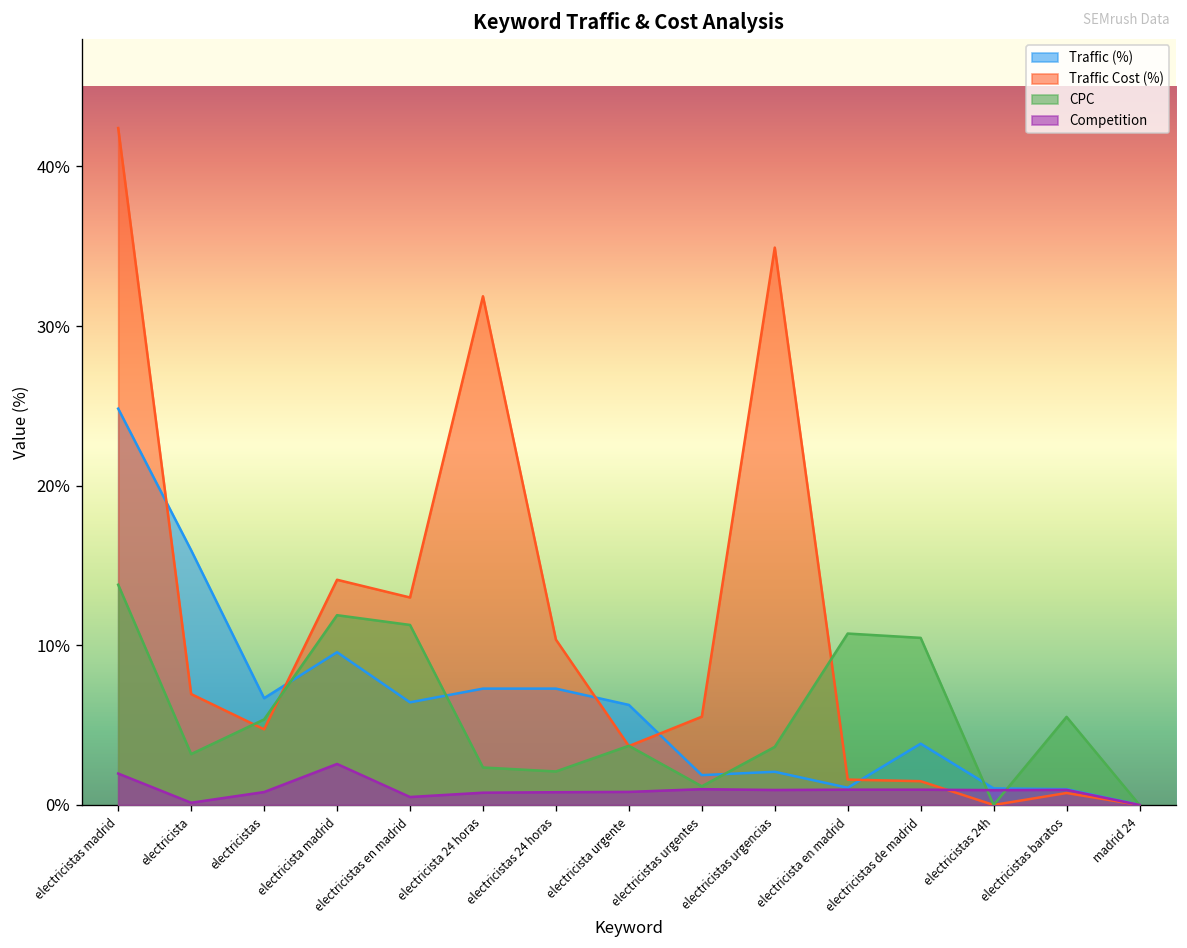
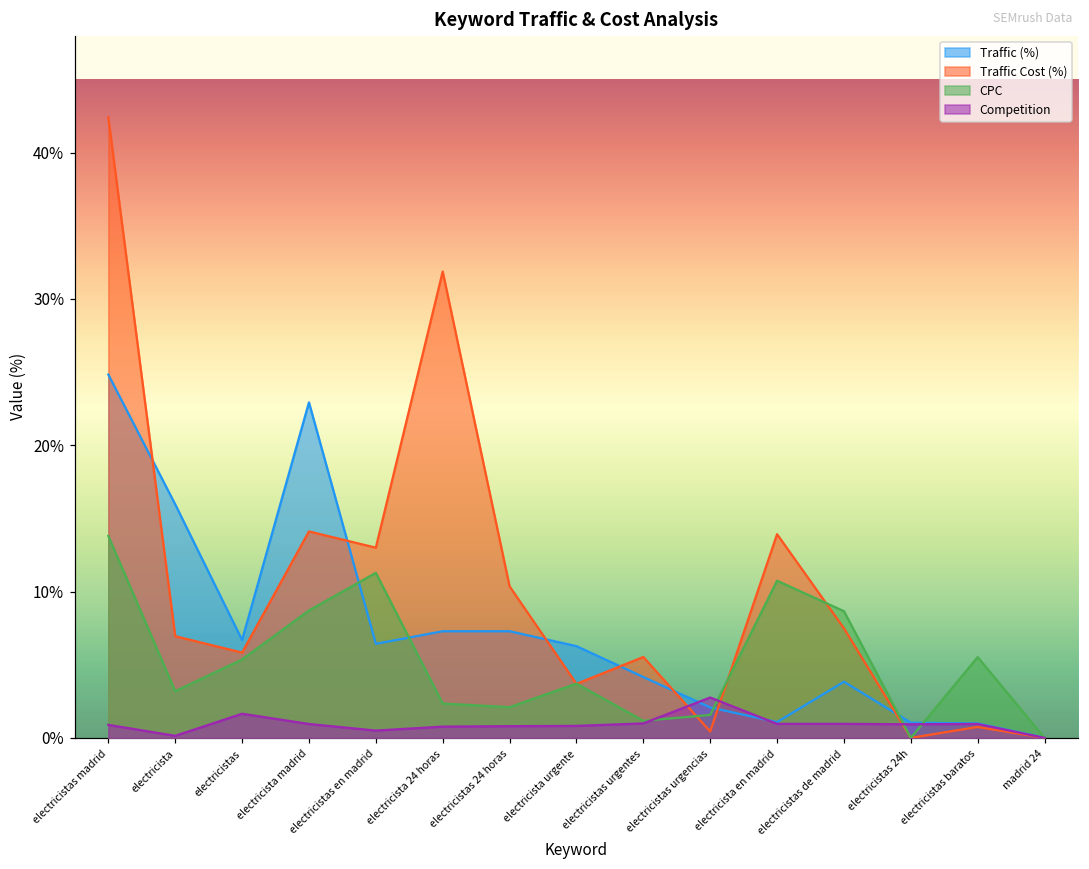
  {
    "Traffic (%)": {
      "electricistas madrid": "24.8%",
      "electricista": "16.0%",
      "electricistas": "6.7%",
-     "electricista madrid": "9.6%",
+     "electricista madrid": "22.9%",
      "electricistas en madrid": "6.4%",
      "electricista 24 horas": "7.3%",
      "electricistas 24 horas": "7.3%",
      "electricista urgente": "6.3%",
-     "electricistas urgentes": "1.9%",
+     "electricistas urgentes": "4.2%",
      "electricistas urgencias": "2.1%",
      "electricistas de madrid": "3.8%"
    },
    "Traffic Cost (%)": {
      "electricistas madrid": "42.4%",
      "electricista": "7.0%",
-     "electricistas": "4.7%",
+     "electricistas": "5.8%",
      "electricista madrid": "14.1%",
      "electricistas en madrid": "13.0%",
      "electricista 24 horas": "31.9%",
      "electricistas 24 horas": "10.4%",
      "electricistas urgentes": "5.5%",
-     "electricistas urgencias": "34.9%",
-     "electricista en madrid": "1.6%",
-     "electricistas de madrid": "1.5%",
+     "electricistas urgencias": "0.4%",
+     "electricista en madrid": "13.9%",
+     "electricistas de madrid": "7.5%",
      "electricistas baratos": "0.8%"
    },
    "CPC": {
      "electricistas madrid": "13.8%",
      "electricista": "3.2%",
      "electricistas": "5.4%",
-     "electricista madrid": "11.9%",
+     "electricista madrid": "8.7%",
      "electricistas en madrid": "11.3%",
      "electricista 24 horas": "2.4%",
      "electricistas 24 horas": "2.1%",
-     "electricistas urgencias": "3.6%",
+     "electricistas urgencias": "1.6%",
      "electricista en madrid": "10.7%",
-     "electricistas de madrid": "10.5%",
+     "electricistas de madrid": "8.7%",
      "electricistas baratos": "5.5%"
    },
    "Competition": {
-     "electricistas madrid": "2.0%",
+     "electricistas madrid": "0.9%",
      "electricista": "0.1%",
-     "electricistas": "0.8%",
-     "electricista madrid": "2.6%",
+     "electricistas": "1.7%",
+     "electricista madrid": "1.0%",
      "electricistas en madrid": "0.5%",
      "electricista 24 horas": "0.8%",
      "electricistas 24 horas": "0.8%",
      "electricista urgente": "0.8%",
-     "electricistas urgencias": "0.9%",
+     "electricistas urgencias": "2.8%",
      "electricistas de madrid": "1.0%"
    }
  }
